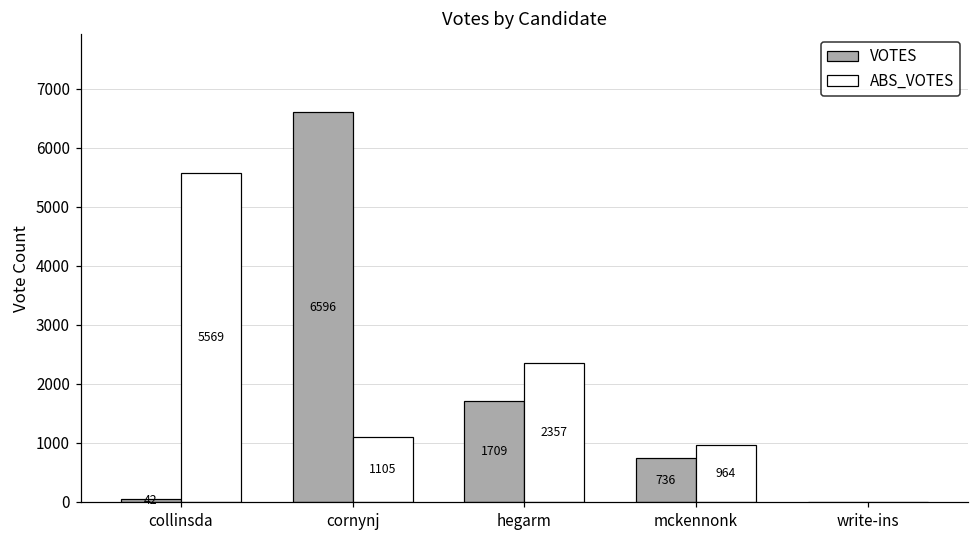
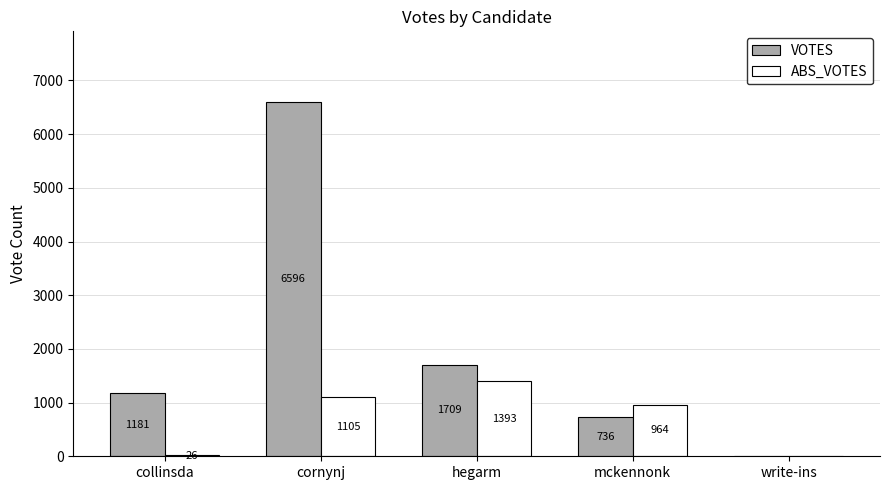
  {
    "VOTES": {
-     "collinsda": 42,
+     "collinsda": 1181,
      "cornynj": 6596,
      "hegarm": 1709,
      "mckennonk": 736
    },
    "ABS_VOTES": {
-     "collinsda": 5569,
+     "collinsda": 26,
      "cornynj": 1105,
-     "hegarm": 2357,
+     "hegarm": 1393,
      "mckennonk": 964
    }
  }
